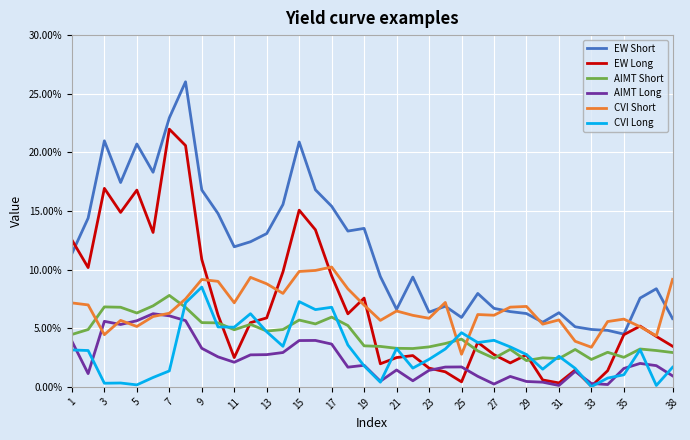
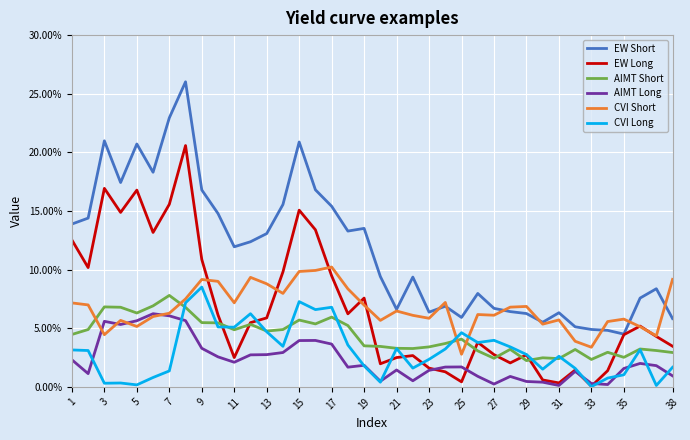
  {
    "EW Short": {
-     "1": "11.4%",
+     "1": "13.9%",
      "3": "21.0%",
      "5": "20.7%",
      "7": "22.9%",
      "9": "16.8%",
      "11": "11.9%",
      "13": "13.1%",
      "15": "20.9%",
      "17": "15.4%",
      "19": "13.5%",
      "23": "6.4%",
      "25": "5.9%",
      "27": "6.7%",
      "29": "6.3%",
      "31": "6.3%",
      "33": "4.9%",
      "38": "5.8%"
    },
    "EW Long": {
      "1": "12.5%",
      "3": "16.9%",
      "5": "16.8%",
-     "7": "22.0%",
+     "7": "15.6%",
      "9": "10.9%",
      "11": "2.5%",
      "13": "5.9%",
      "15": "15.1%",
      "17": "9.5%",
      "19": "7.6%",
      "21": "2.5%",
      "25": "0.4%",
      "27": "2.8%",
      "31": "0.3%",
      "38": "3.5%"
    },
    "AIMT Short": {
      "1": "4.5%",
      "3": "6.8%",
      "5": "6.3%",
      "7": "7.8%",
      "9": "5.5%",
      "11": "4.9%",
      "15": "5.7%",
      "17": "6.0%",
      "19": "3.5%",
      "23": "3.4%",
      "25": "4.1%",
      "27": "2.4%",
      "29": "2.2%",
      "33": "2.3%",
      "35": "2.5%",
      "38": "2.9%"
    },
    "AIMT Long": {
-     "1": "3.9%",
+     "1": "2.3%",
      "3": "5.6%",
      "5": "5.6%",
      "7": "6.1%",
      "9": "3.3%",
      "11": "2.1%",
      "13": "2.8%",
      "15": "4.0%",
      "17": "3.7%",
      "21": "1.4%",
      "25": "1.7%",
      "27": "0.2%",
      "29": "0.5%",
      "31": "0.1%",
      "33": "0.3%",
      "35": "1.6%",
      "38": "0.9%"
    },
    "CVI Short": {
      "1": "7.2%",
      "3": "4.5%",
      "5": "5.2%",
      "7": "6.3%",
      "9": "9.2%",
      "11": "7.2%",
      "13": "8.8%",
      "15": "9.8%",
      "17": "10.2%",
      "19": "7.0%",
      "23": "5.9%",
      "25": "2.8%",
      "27": "6.1%",
      "29": "6.9%",
      "31": "5.7%",
      "33": "3.4%",
      "35": "5.8%",
      "38": "9.2%"
    },
    "CVI Long": {
      "1": "3.2%",
      "3": "0.3%",
      "5": "0.2%",
      "7": "1.4%",
      "9": "8.5%",
      "11": "5.1%",
      "15": "7.3%",
      "17": "6.8%",
      "23": "2.4%",
      "25": "4.6%",
      "27": "4.0%",
      "35": "1.0%",
      "38": "1.7%"
    }
  }
